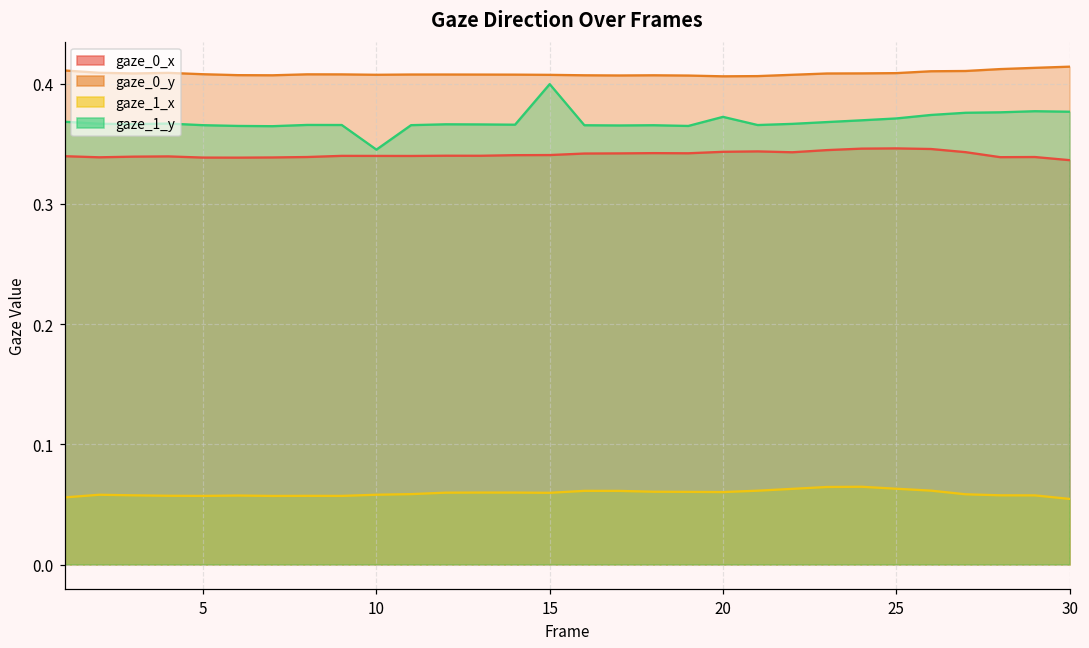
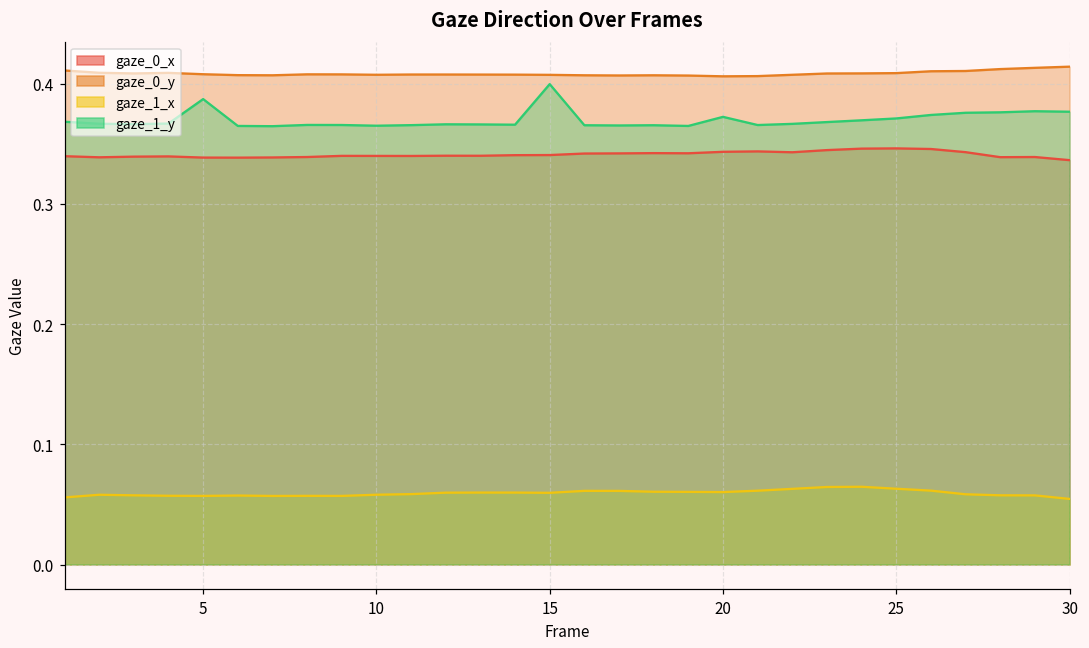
  {
    "gaze_1_y": {
-     "5": 0.365,
-     "10": 0.345,
+     "5": 0.387,
+     "10": 0.365,
      "15": 0.400,
      "20": 0.372,
      "25": 0.371,
      "30": 0.377
    }
  }
